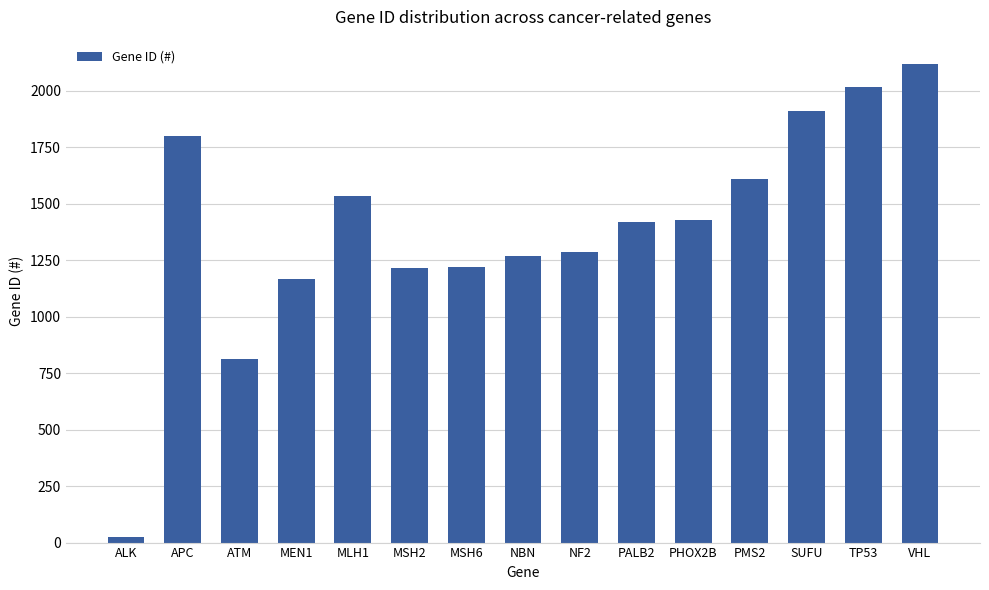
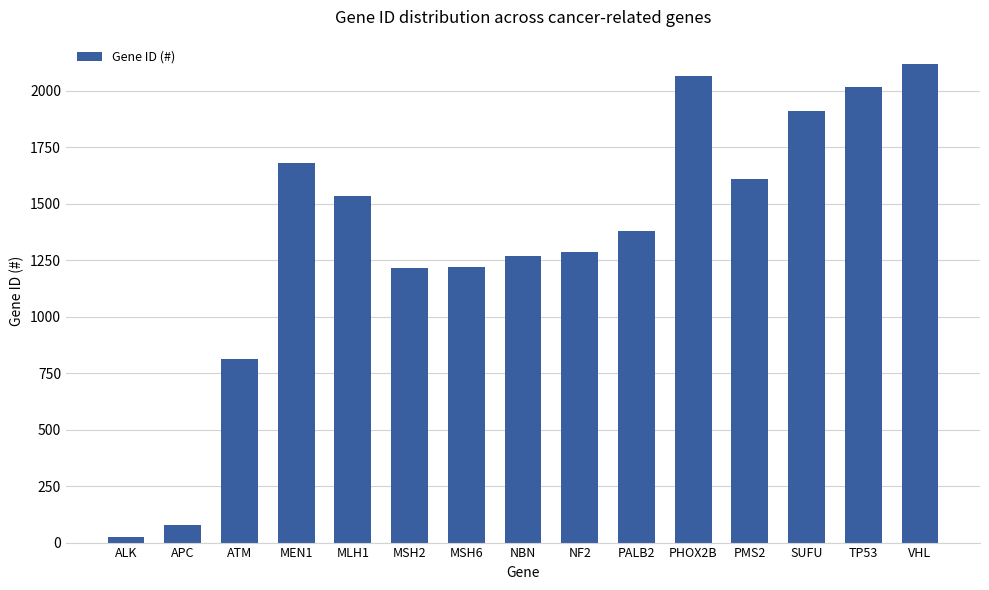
  {
    "ALK": 30,
-   "APC": 1800,
+   "APC": 80,
    "ATM": 810,
-   "MEN1": 1170,
+   "MEN1": 1680,
    "MLH1": 1530,
    "MSH2": 1220,
    "MSH6": 1220,
    "NBN": 1270,
    "NF2": 1290,
-   "PALB2": 1420,
-   "PHOX2B": 1430,
+   "PALB2": 1380,
+   "PHOX2B": 2060,
    "PMS2": 1610,
    "SUFU": 1910,
    "TP53": 2020,
    "VHL": 2120
  }
